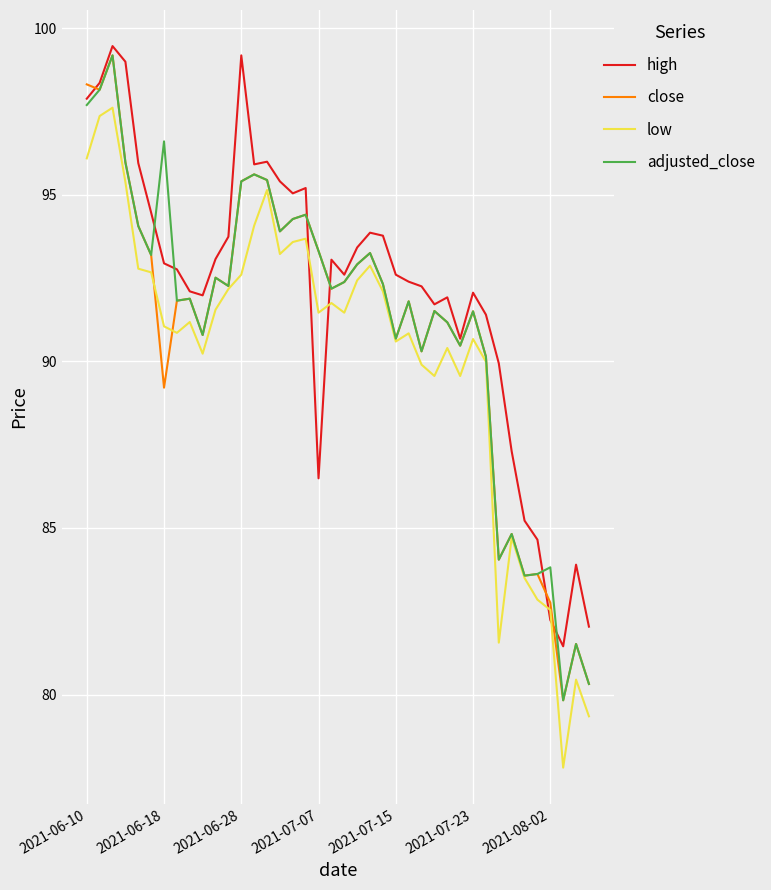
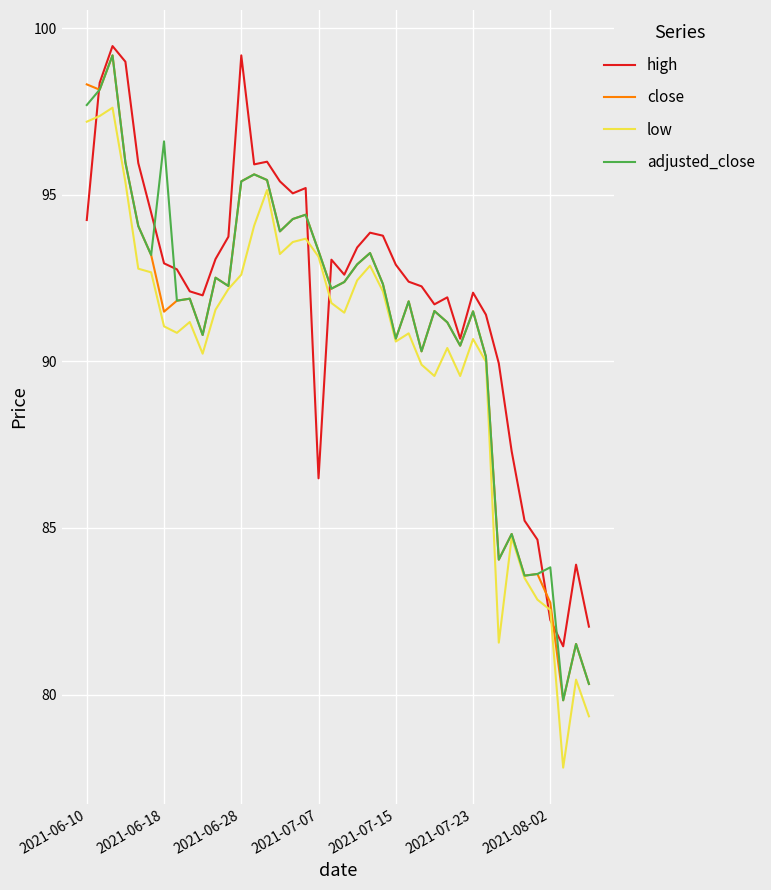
  {
    "high": {
-     "2021-06-10": 97.9,
+     "2021-06-10": 94.2,
      "2021-06-18": 92.9,
      "2021-06-28": 99.2,
      "2021-07-07": 86.5,
-     "2021-07-15": 92.6,
+     "2021-07-15": 92.9,
      "2021-07-23": 92.1,
      "2021-08-02": 82.2
    },
    "close": {
      "2021-06-10": 98.3,
-     "2021-06-18": 89.2,
+     "2021-06-18": 91.5,
      "2021-08-02": 82.8
    },
    "low": {
-     "2021-06-10": 96.1,
+     "2021-06-10": 97.2,
      "2021-06-18": 91.1,
      "2021-06-28": 92.6,
-     "2021-07-07": 91.5,
+     "2021-07-07": 93.1,
      "2021-07-15": 90.6,
      "2021-07-23": 90.7,
      "2021-08-02": 82.5
    },
    "adjusted_close": {
      "2021-06-10": 97.7,
      "2021-06-18": 96.6,
      "2021-08-02": 83.8
    }
  }
